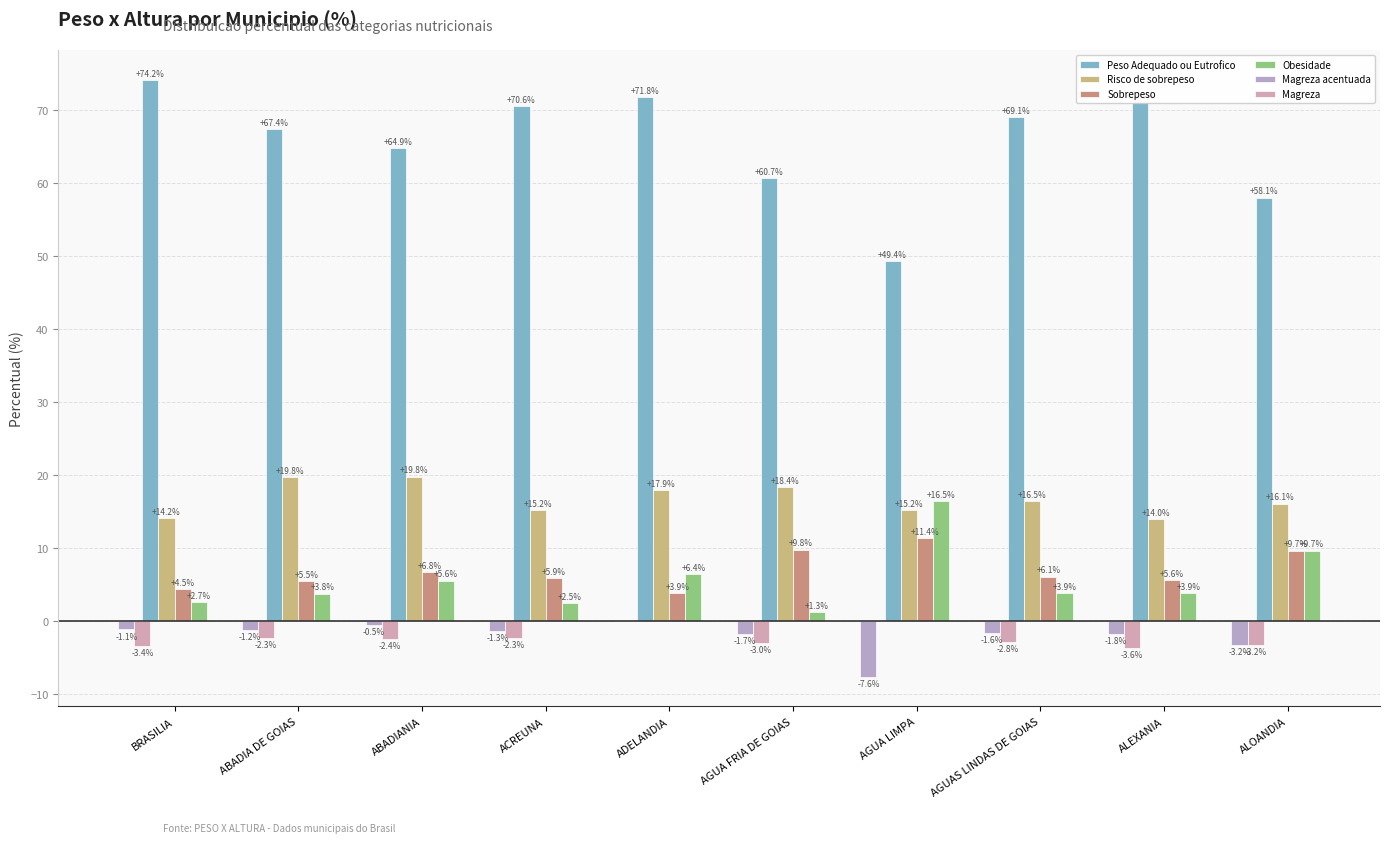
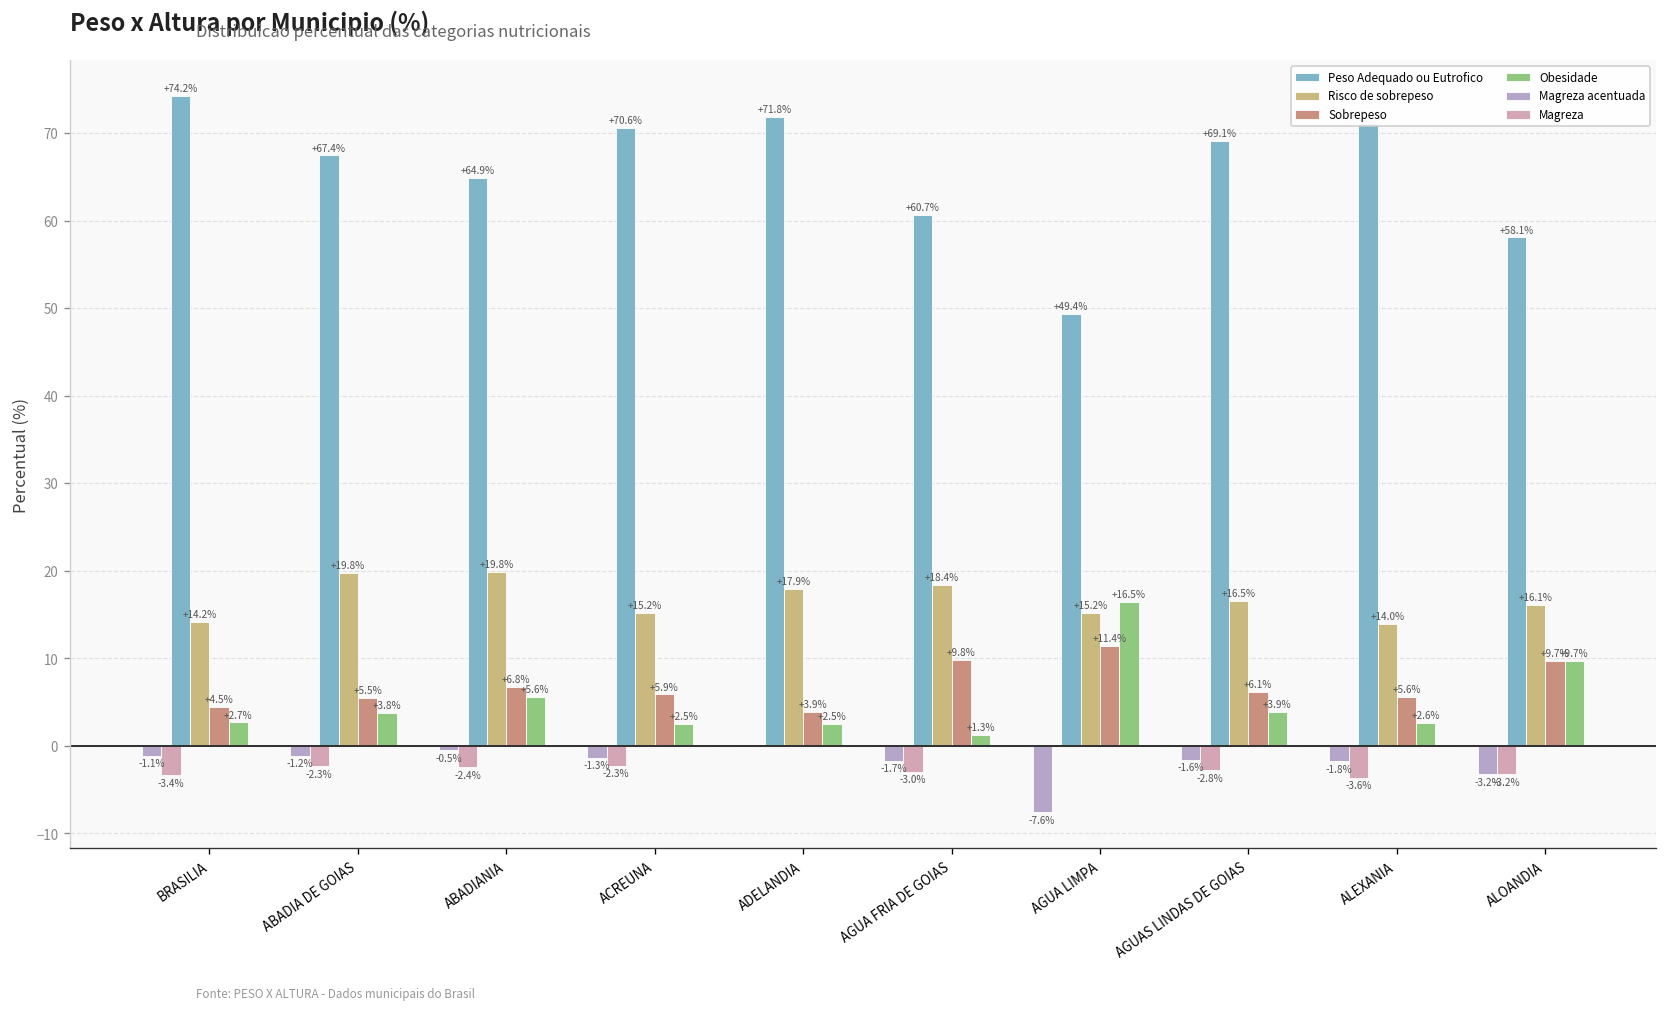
  {
    "Obesidade": {
      "BRASILIA": "+2.7%",
      "ABADIA DE GOIAS": "+3.8%",
      "ABADIANIA": "+5.6%",
      "ACREUNA": "+2.5%",
-     "ADELANDIA": "+6.4%",
+     "ADELANDIA": "+2.5%",
      "AGUA FRIA DE GOIAS": "+1.3%",
      "AGUA LIMPA": "+16.5%",
      "AGUAS LINDAS DE GOIAS": "+3.9%",
-     "ALEXANIA": "+3.9%"
+     "ALEXANIA": "+2.6%"
    }
  }
